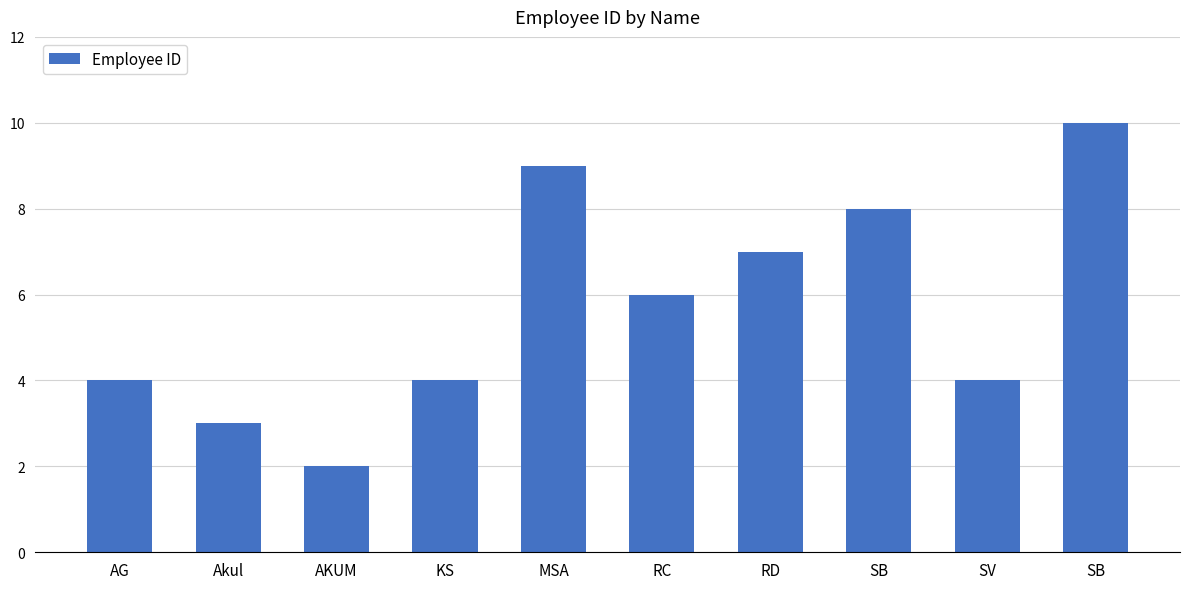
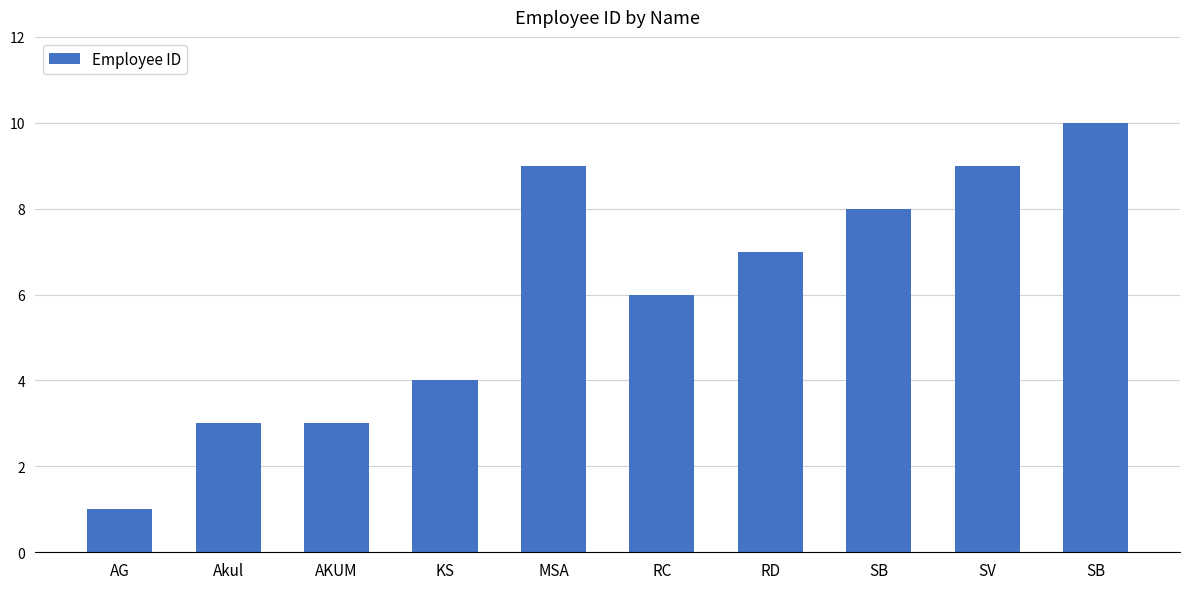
  {
-   "AG": 4,
+   "AG": 1,
    "Akul": 3,
-   "AKUM": 2,
+   "AKUM": 3,
    "KS": 4,
    "MSA": 9,
    "RC": 6,
    "RD": 7,
-   "SV": 4
+   "SV": 9
  }
